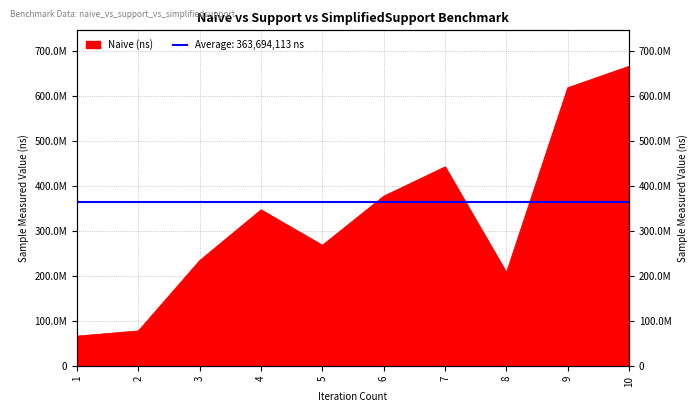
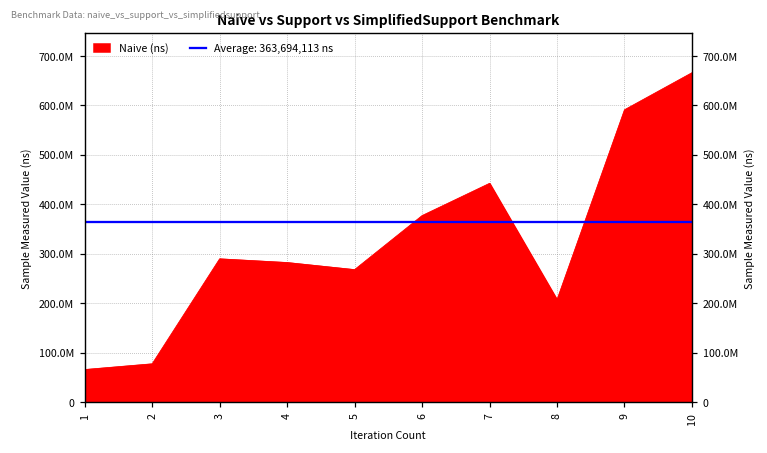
  {
    "1": 70000000,
    "2": 80000000,
-   "3": 230000000,
-   "4": 350000000,
+   "3": 290000000,
+   "4": 280000000,
    "5": 270000000,
    "6": 380000000,
    "7": 440000000,
    "8": 210000000,
-   "9": 620000000,
+   "9": 590000000,
    "10": 670000000
  }
